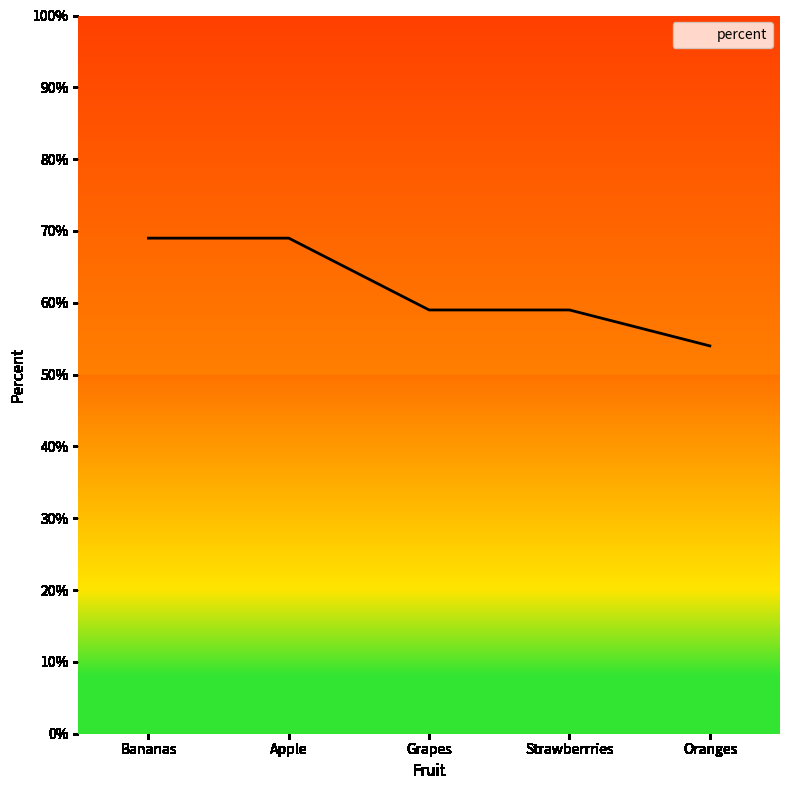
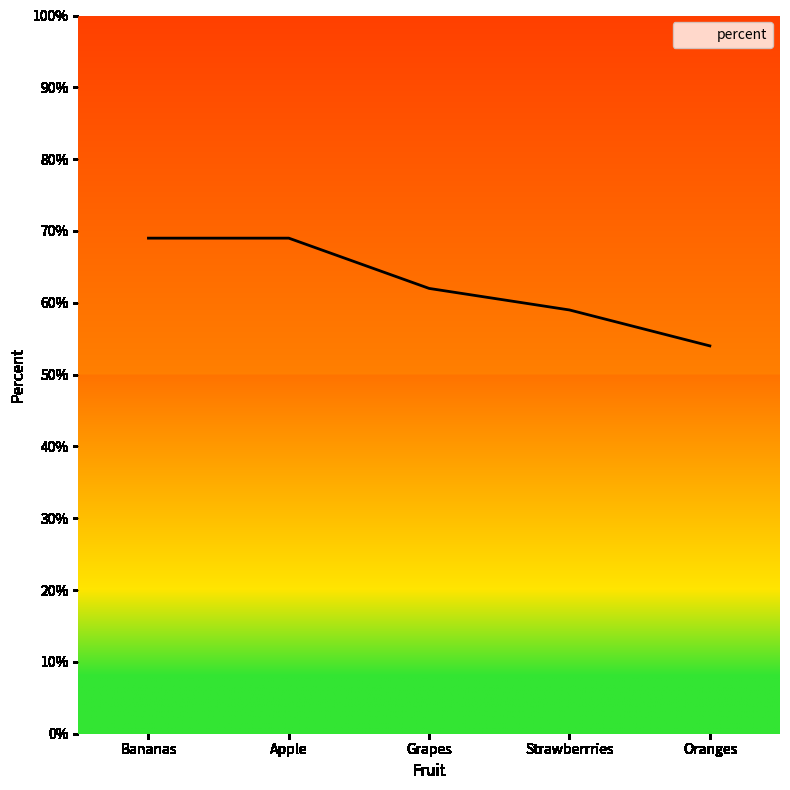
  {
    "Bananas": "69%",
    "Apple": "69%",
-   "Grapes": "59%",
+   "Grapes": "62%",
    "Strawberrries": "59%",
    "Oranges": "54%"
  }
